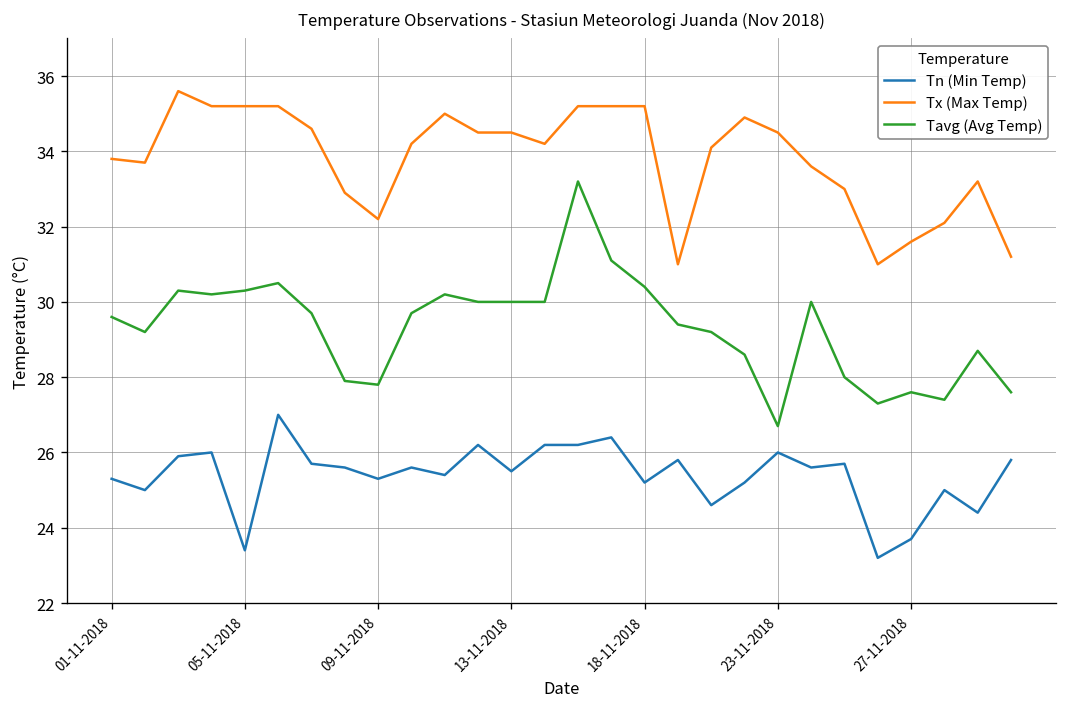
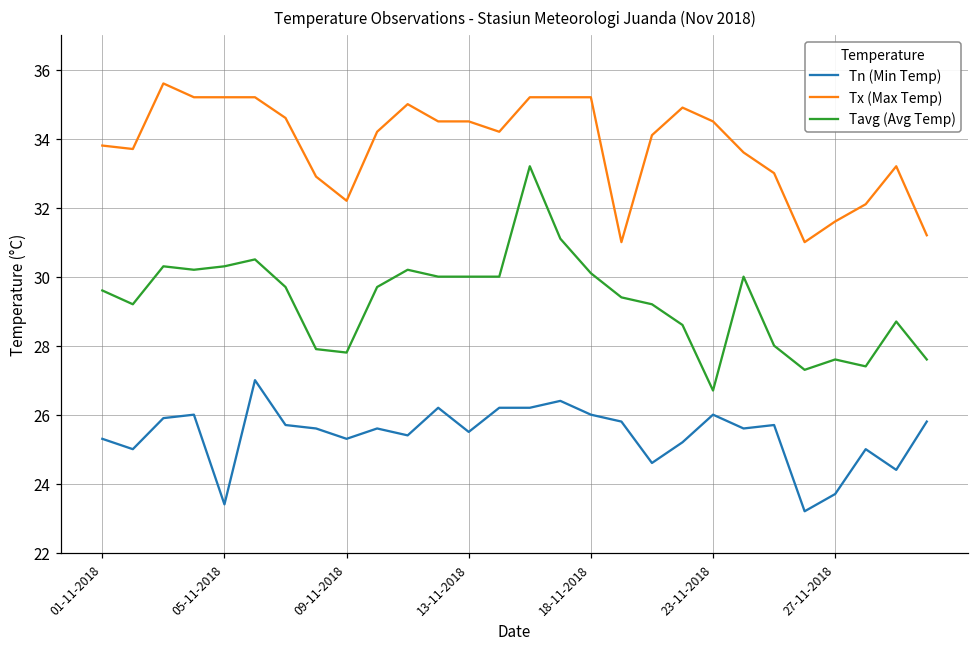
  {
    "Tn (Min Temp)": {
      "01-11-2018": 25.3,
      "05-11-2018": 23.4,
      "09-11-2018": 25.3,
      "13-11-2018": 25.5,
-     "18-11-2018": 25.2,
+     "18-11-2018": 26.0,
      "23-11-2018": 26.0,
      "27-11-2018": 23.7
    },
    "Tx (Max Temp)": {
      "01-11-2018": 33.8,
      "05-11-2018": 35.2,
      "09-11-2018": 32.2,
      "13-11-2018": 34.5,
      "18-11-2018": 35.2,
      "23-11-2018": 34.5,
      "27-11-2018": 31.6
    },
    "Tavg (Avg Temp)": {
      "01-11-2018": 29.6,
      "05-11-2018": 30.3,
      "09-11-2018": 27.8,
      "13-11-2018": 30.0,
-     "18-11-2018": 30.4,
+     "18-11-2018": 30.1,
      "23-11-2018": 26.7,
      "27-11-2018": 27.6
    }
  }
